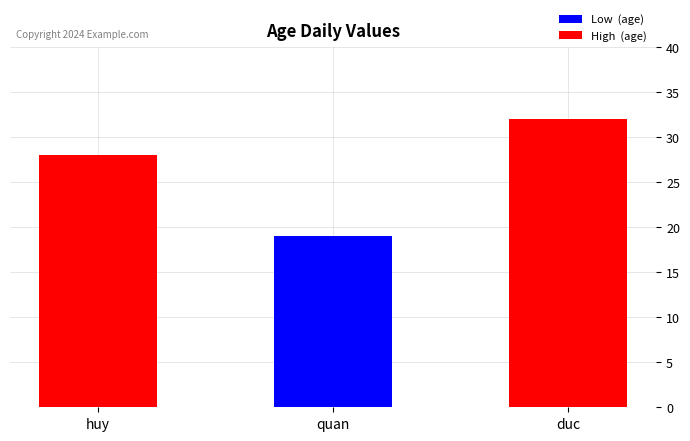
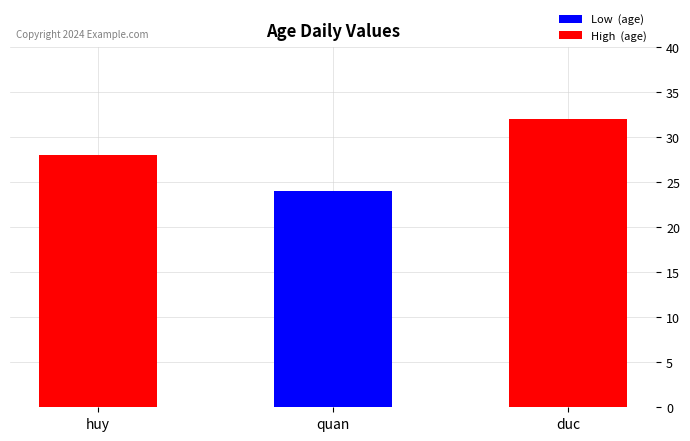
  {
    "huy": 28,
-   "quan": 19,
+   "quan": 24,
    "duc": 32
  }
